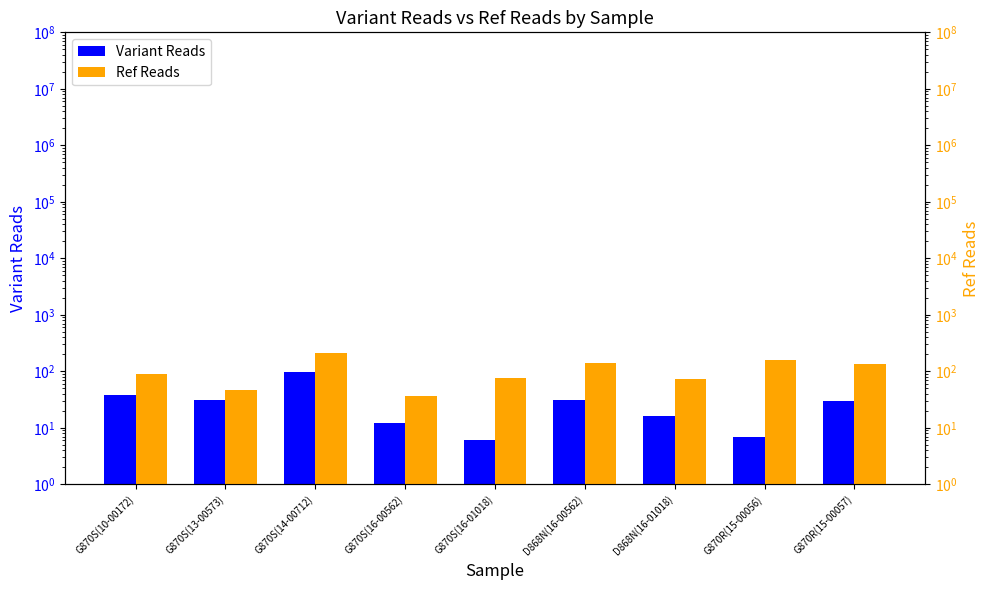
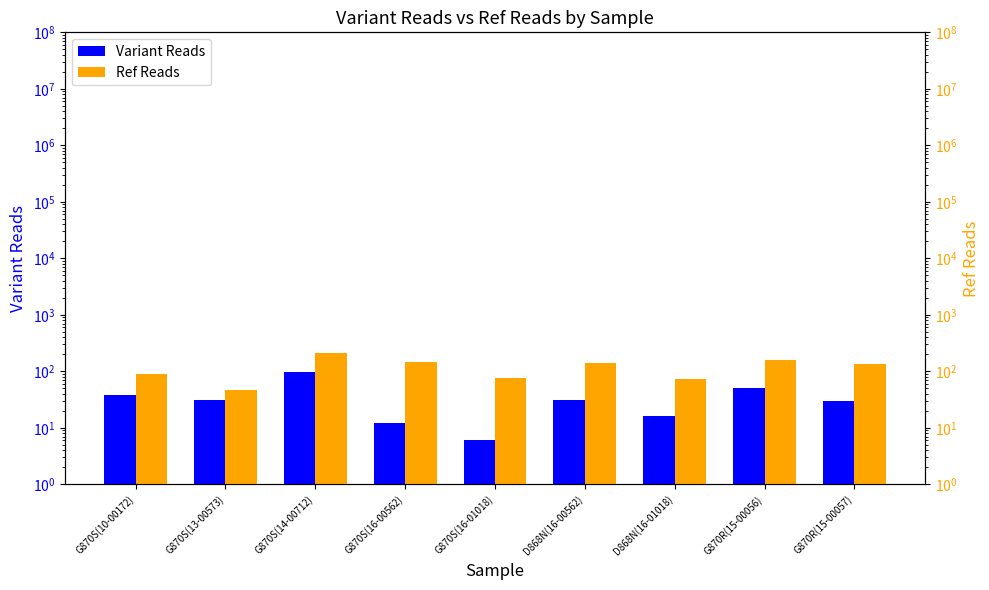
  {
    "Variant Reads": {
      "G870S(10-00172)": 40,
      "G870S(13-00573)": 30,
      "G870S(14-00712)": 100,
      "G870S(16-00562)": 12,
      "G870S(16-01018)": 6,
      "D868N(16-00562)": 30,
      "D868N(16-01018)": 16,
-     "G870R(15-00056)": 7,
+     "G870R(15-00056)": 50,
      "G870R(15-00057)": 30
    },
    "Ref Reads": {
      "G870S(10-00172)": 90,
      "G870S(13-00573)": 50,
      "G870S(14-00712)": 210,
-     "G870S(16-00562)": 40,
+     "G870S(16-00562)": 150,
      "G870S(16-01018)": 80,
      "D868N(16-00562)": 140,
      "D868N(16-01018)": 70,
      "G870R(15-00056)": 160,
      "G870R(15-00057)": 130
    }
  }
